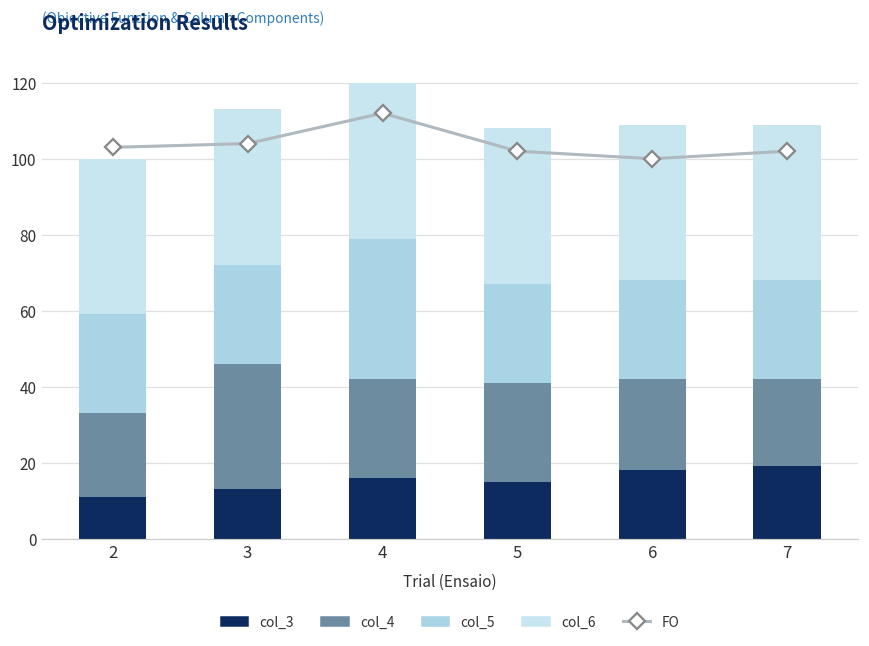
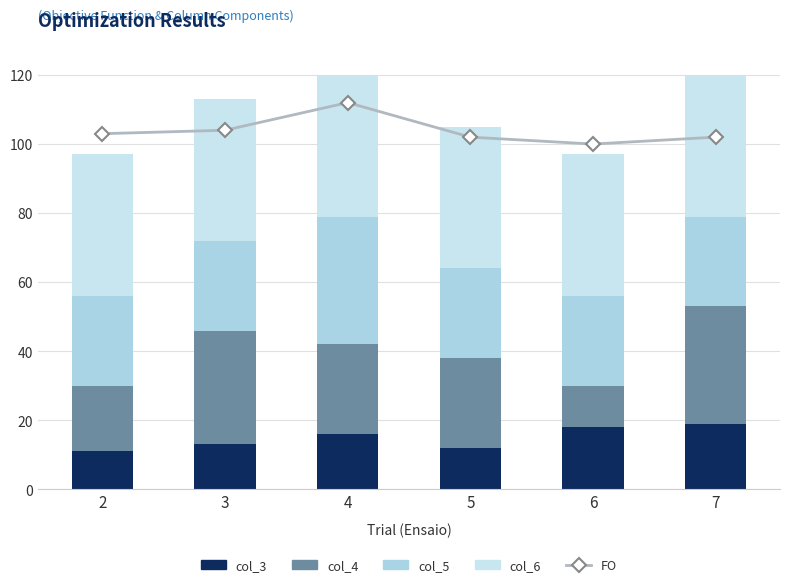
  {
    "col_3": {
      "2": 11,
      "3": 13,
      "4": 16,
-     "5": 15,
+     "5": 12,
      "6": 18,
      "7": 19
    },
    "col_4": {
-     "2": 22,
+     "2": 19,
      "3": 33,
      "4": 26,
      "5": 26,
-     "6": 24,
-     "7": 23
+     "6": 12,
+     "7": 34
    }
  }
